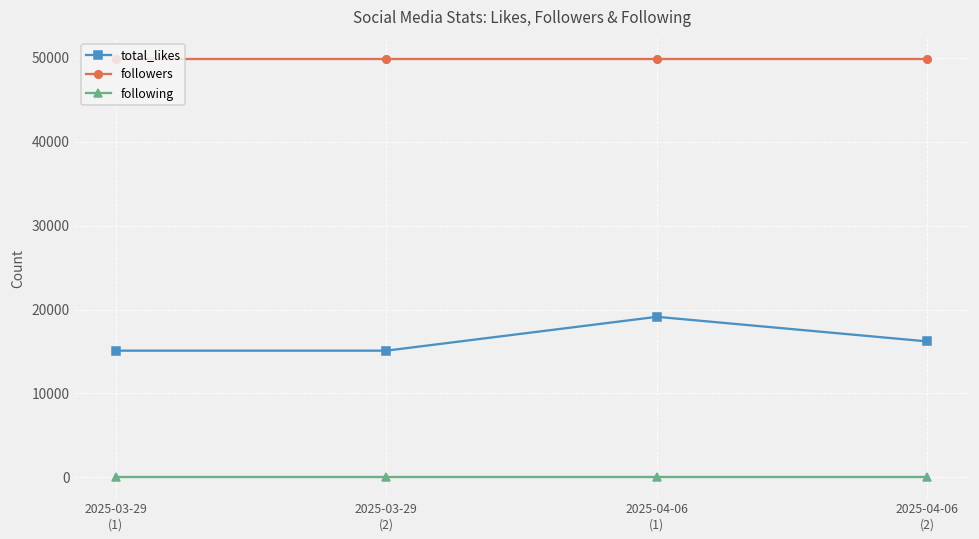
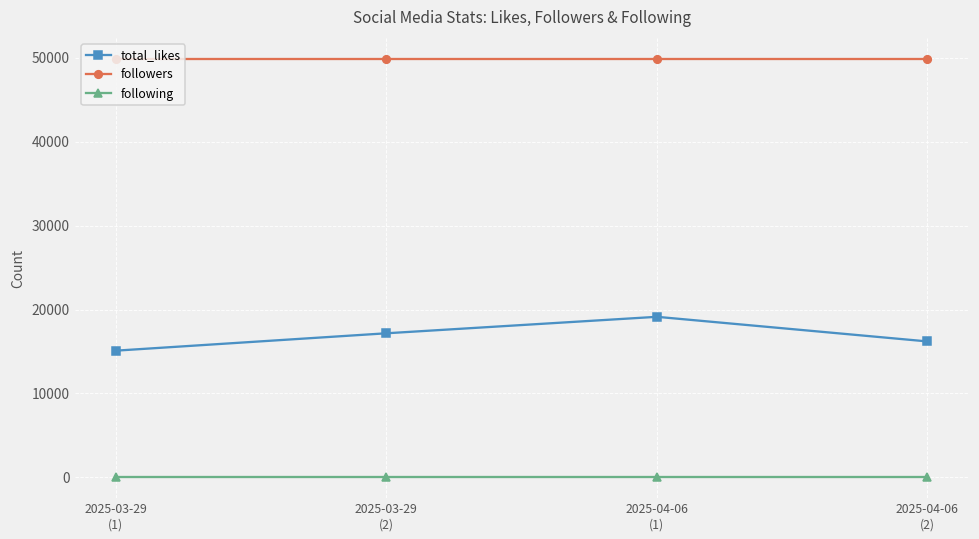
  {
    "total_likes": {
      "2025-03-29 (1)": 15000,
-     "2025-03-29 (2)": 15000,
+     "2025-03-29 (2)": 17000,
      "2025-04-06 (1)": 19000,
      "2025-04-06 (2)": 16000
    },
    "followers": {
      "2025-03-29 (2)": 50000,
      "2025-04-06 (1)": 50000,
      "2025-04-06 (2)": 50000
    },
    "following": {
      "2025-03-29 (1)": 0,
      "2025-03-29 (2)": 0,
      "2025-04-06 (1)": 0,
      "2025-04-06 (2)": 0
    }
  }
